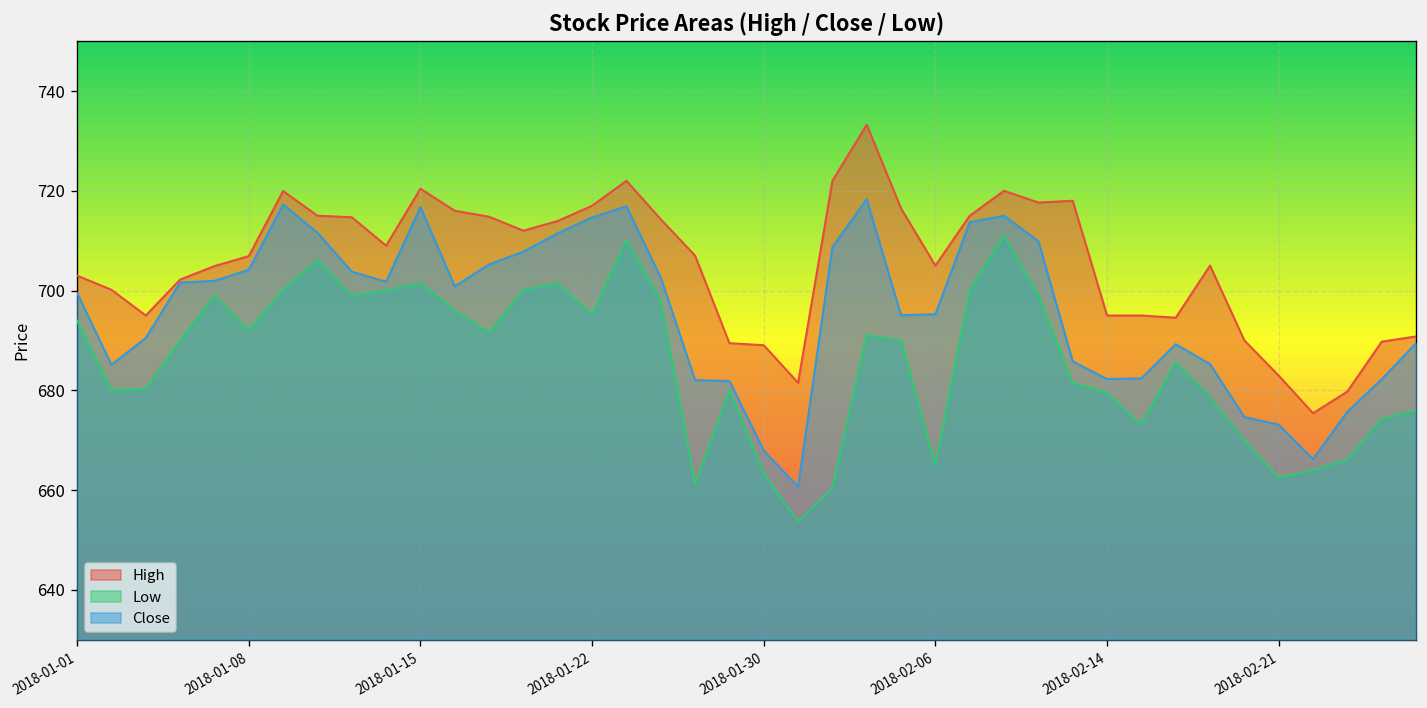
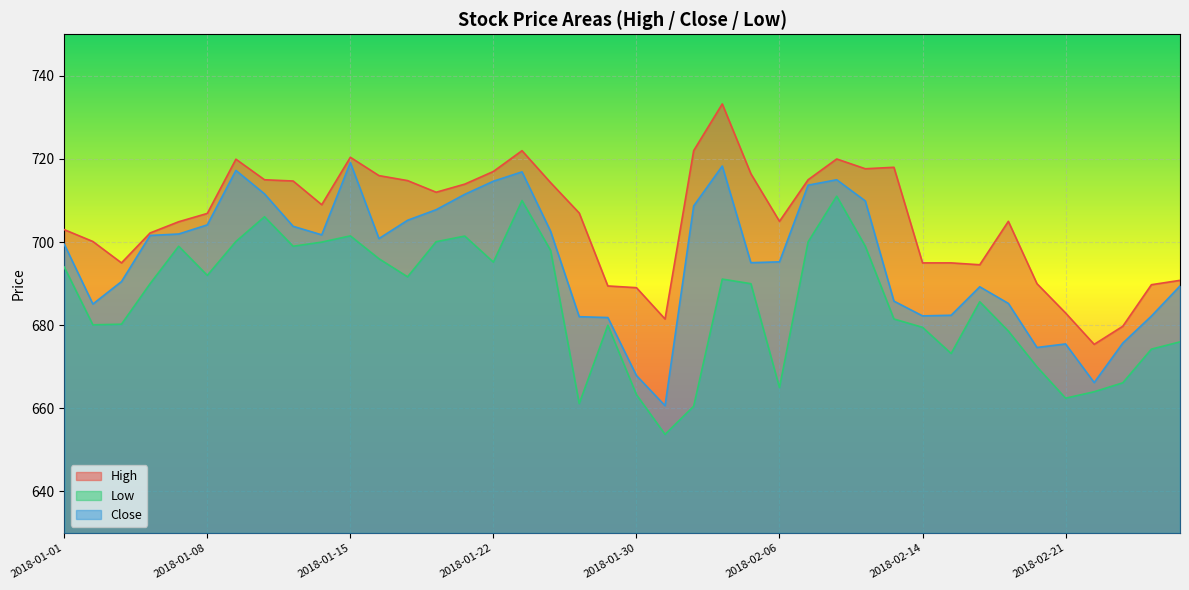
  {
    "High": {
      "2018-01-01": 703,
      "2018-01-08": 707,
      "2018-01-15": 720,
      "2018-01-22": 717,
      "2018-01-30": 689,
      "2018-02-06": 705,
      "2018-02-14": 695,
      "2018-02-21": 683
    },
    "Low": {
      "2018-01-01": 694,
      "2018-01-08": 692,
      "2018-01-15": 702,
      "2018-01-22": 695,
      "2018-01-30": 663,
      "2018-02-06": 665,
      "2018-02-14": 680,
      "2018-02-21": 662
    },
    "Close": {
      "2018-01-01": 700,
      "2018-01-08": 704,
-     "2018-01-15": 717,
+     "2018-01-15": 719,
      "2018-01-22": 715,
      "2018-01-30": 668,
      "2018-02-06": 695,
      "2018-02-14": 682,
-     "2018-02-21": 673
+     "2018-02-21": 676
    }
  }
